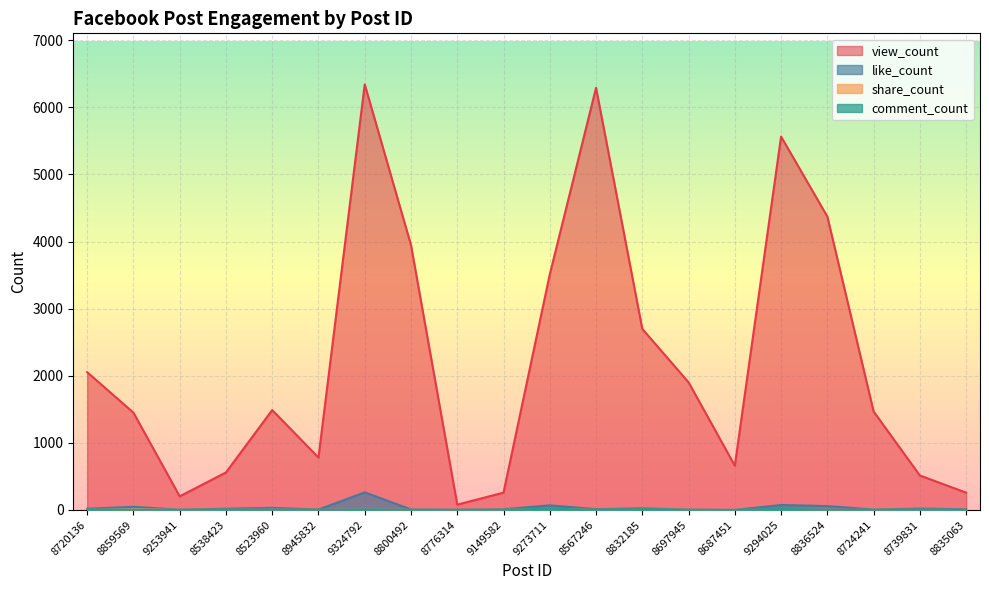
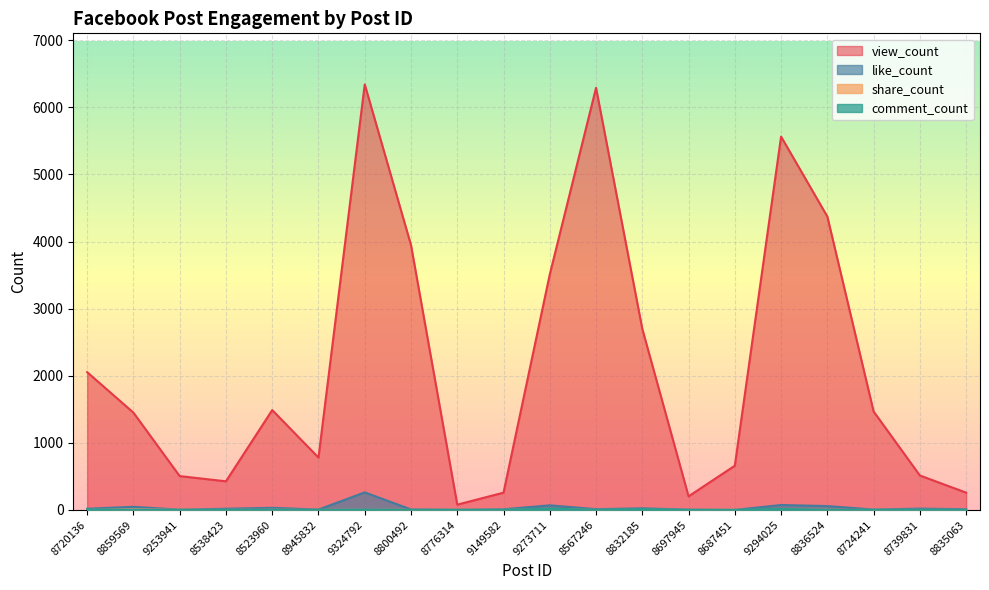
  {
    "view_count": {
      "8720136": 2100,
      "8859569": 1500,
-     "9253941": 200,
-     "8538423": 600,
+     "9253941": 500,
+     "8538423": 400,
      "8523960": 1500,
      "8945832": 800,
      "9324792": 6300,
      "8800492": 3900,
      "8776314": 100,
      "9149582": 300,
      "9273711": 3500,
      "8567246": 6300,
      "8832185": 2700,
-     "8697945": 1900,
+     "8697945": 200,
      "8687451": 700,
      "9294025": 5600,
      "8836524": 4400,
      "8724241": 1500,
      "8739831": 500,
      "8835063": 300
    }
  }
